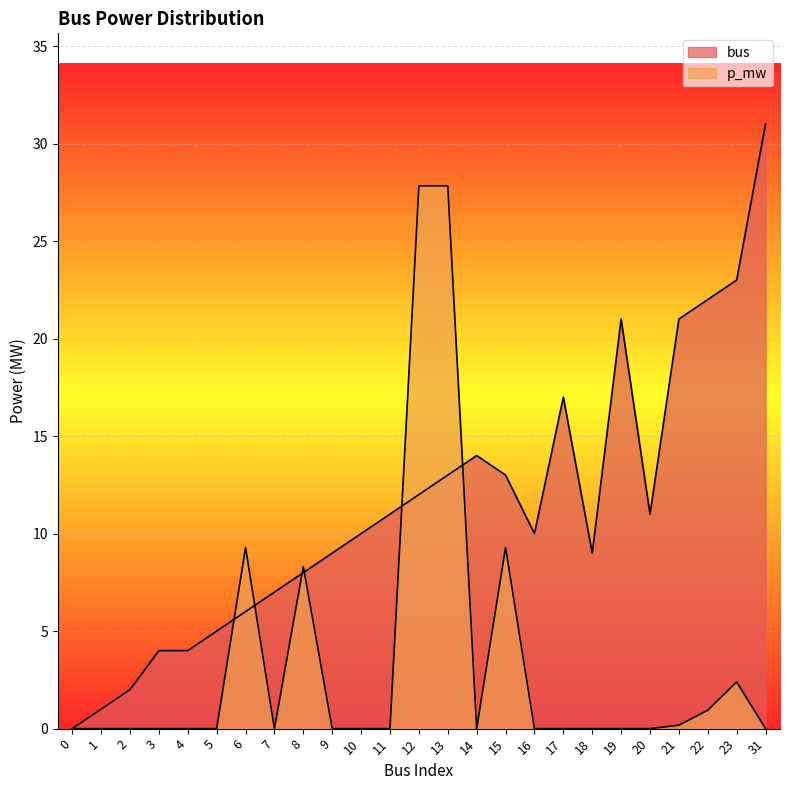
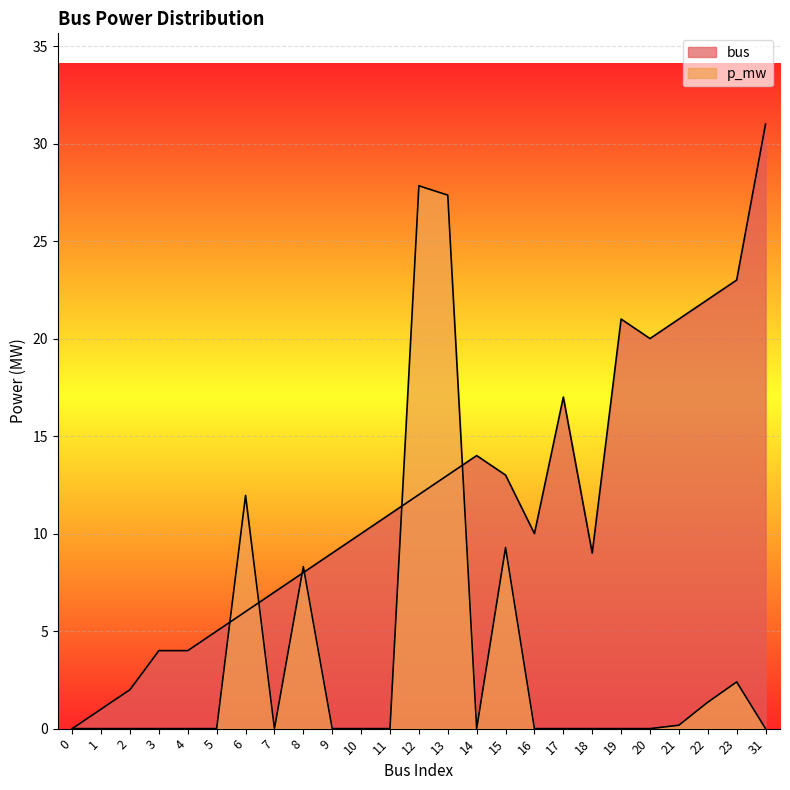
  {
    "bus": {
      "1": 1,
      "2": 2,
      "3": 4,
      "4": 4,
      "5": 5,
      "6": 6,
      "7": 7,
      "8": 8,
      "9": 9,
      "10": 10,
      "11": 11,
      "12": 12,
      "13": 13,
      "14": 14,
      "15": 13,
      "16": 10,
      "17": 17,
      "18": 9,
      "19": 21,
-     "20": 11,
+     "20": 20,
      "21": 21,
      "22": 22,
      "23": 23,
      "31": 31
    },
    "p_mw": {
      "1": 0.0,
      "2": 0.0,
      "3": 0.0,
      "4": 0.0,
      "5": 0.0,
-     "6": 9.3,
+     "6": 12.0,
      "7": 0.0,
      "8": 8.3,
      "9": 0.0,
      "10": 0.0,
      "11": 0.0,
      "12": 27.8,
-     "13": 27.8,
+     "13": 27.4,
      "14": 0.0,
      "15": 9.3,
      "16": 0.0,
      "17": 0.0,
      "18": 0.0,
      "19": 0.0,
      "20": 0.0,
      "21": 0.2,
-     "22": 0.9,
+     "22": 1.4,
      "23": 2.4,
      "31": 0.0
    }
  }
